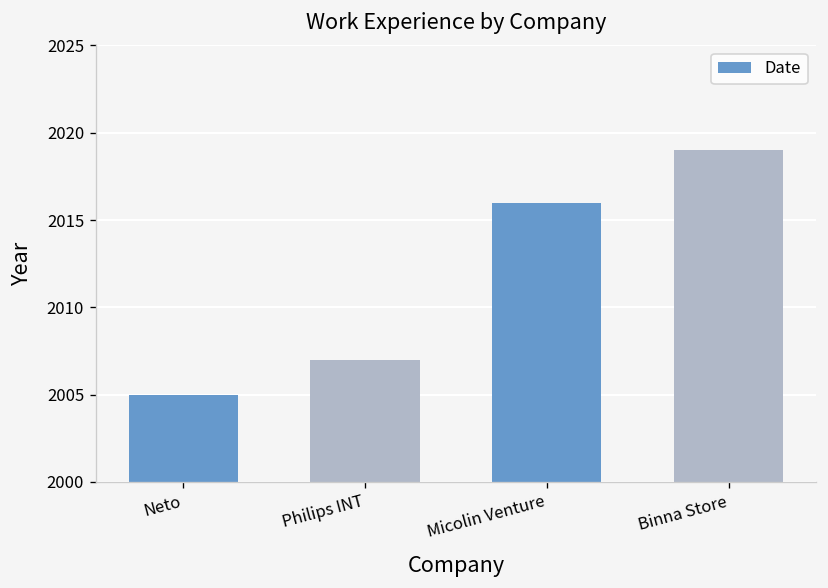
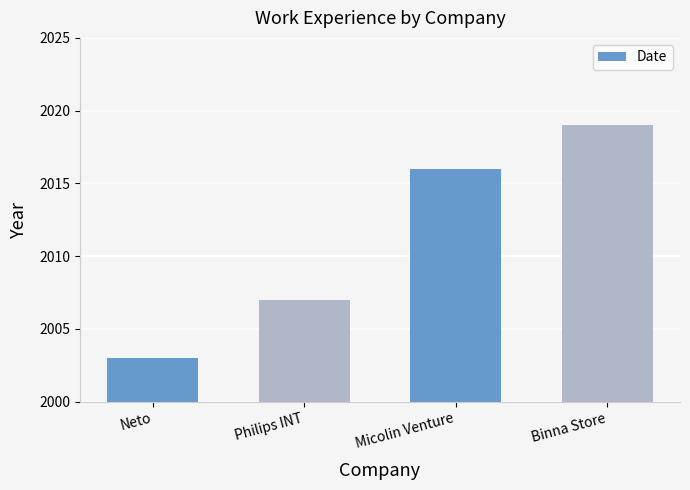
  {
-   "Neto": 2005,
+   "Neto": 2003,
    "Philips INT": 2007,
    "Micolin Venture": 2016,
    "Binna Store": 2019
  }
